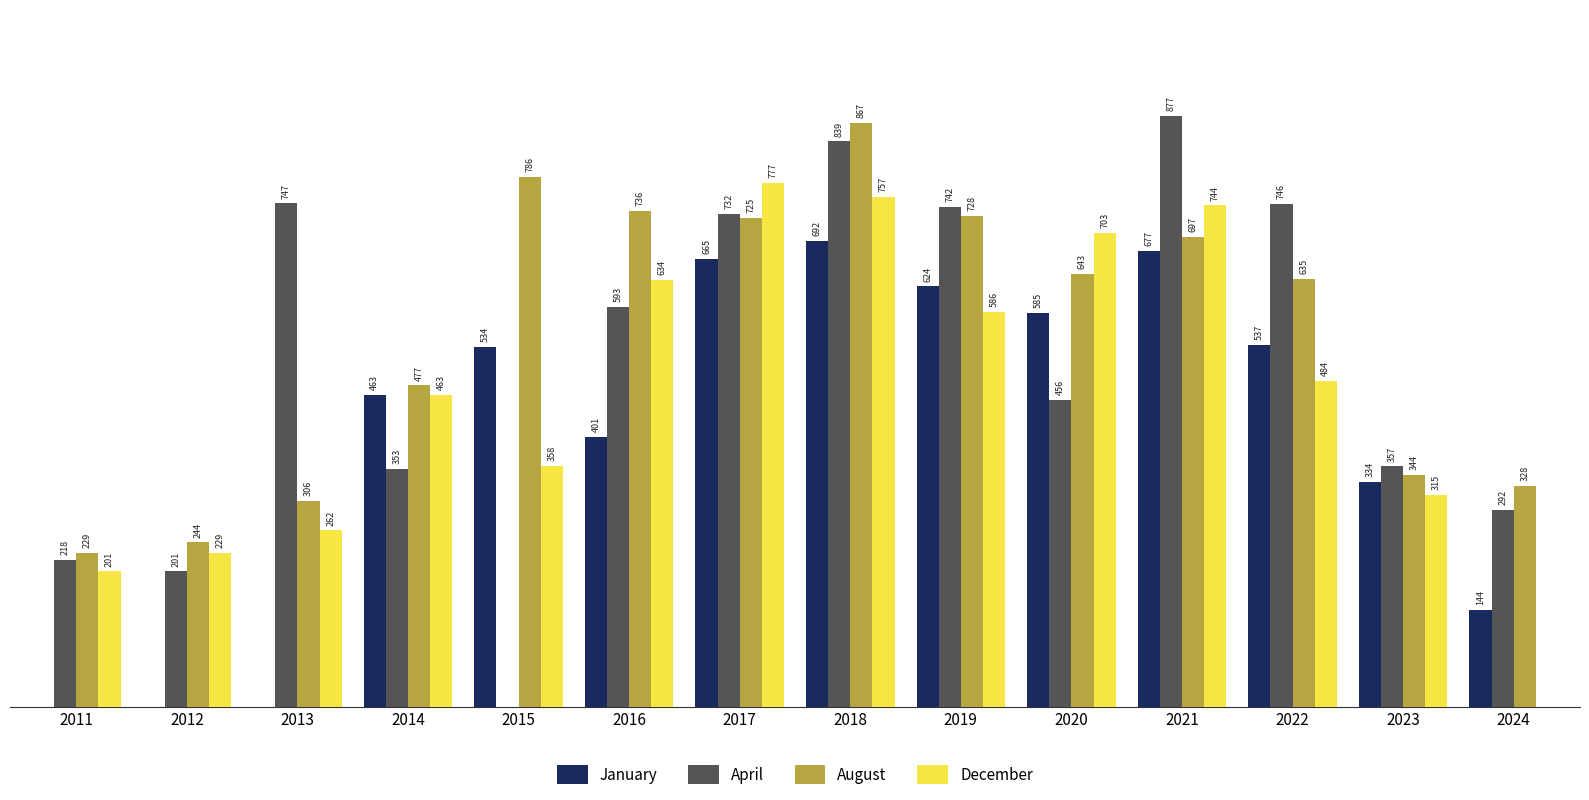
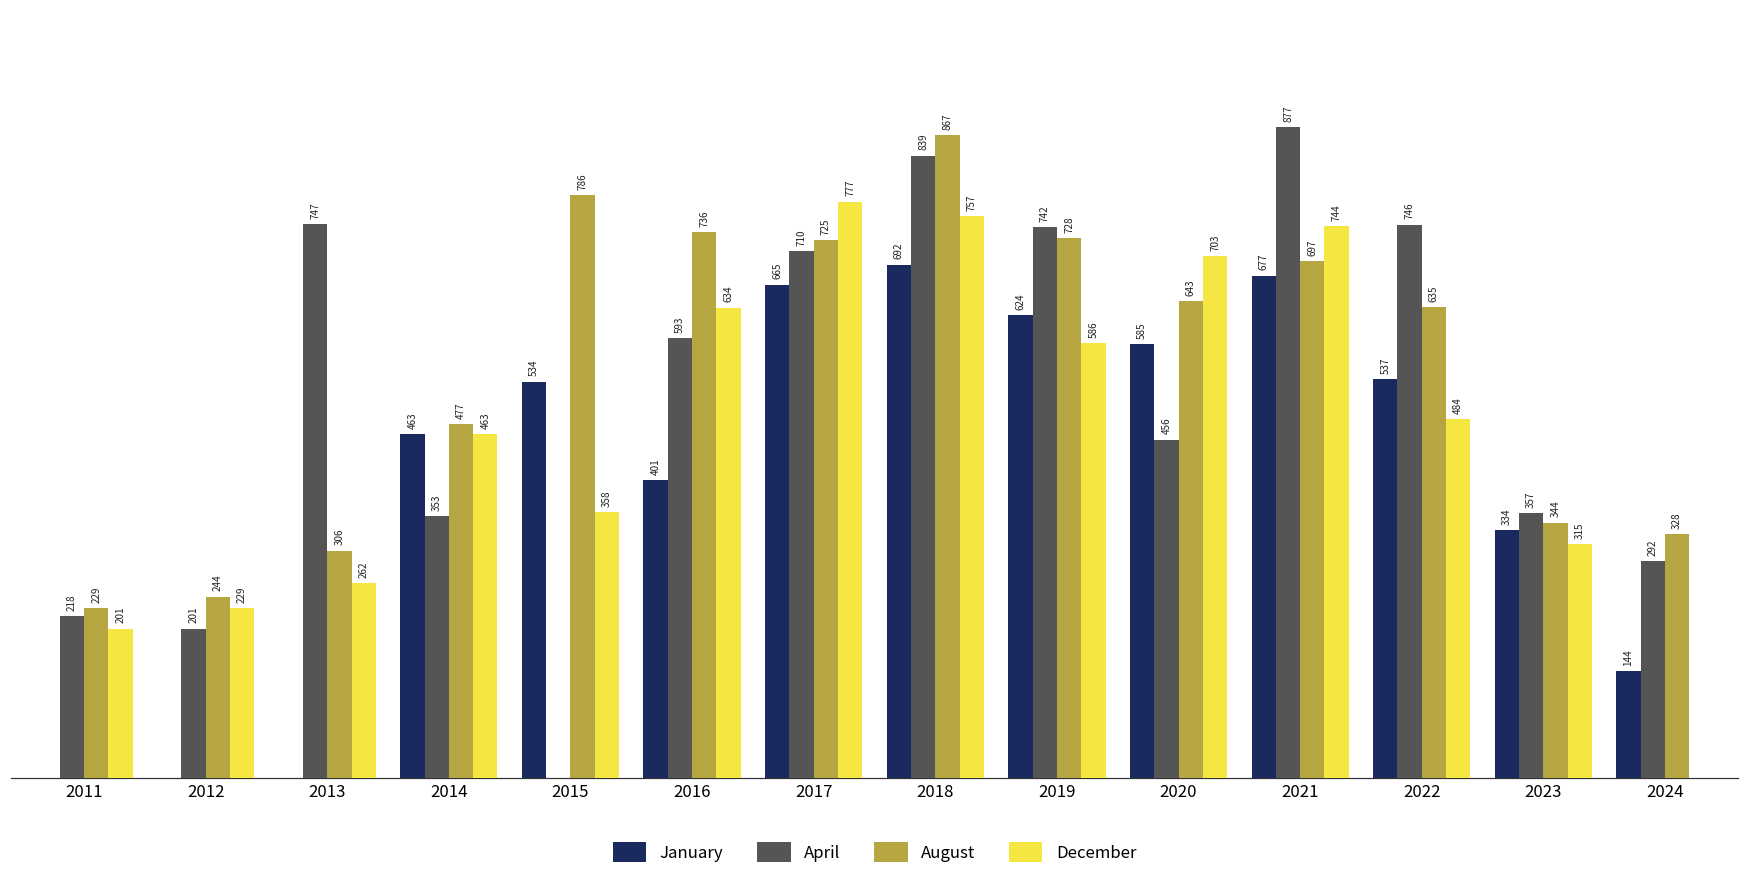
  {
    "January": {
      "2014": 463,
      "2015": 534,
      "2016": 401,
      "2017": 665,
      "2018": 692,
      "2019": 624,
      "2020": 585,
      "2021": 677,
      "2022": 537,
      "2023": 334,
      "2024": 144
    },
    "April": {
      "2011": 218,
      "2012": 201,
      "2013": 747,
      "2014": 353,
      "2016": 593,
-     "2017": 732,
+     "2017": 710,
      "2018": 839,
      "2019": 742,
      "2020": 456,
      "2021": 877,
      "2022": 746,
      "2023": 357,
      "2024": 292
    },
    "August": {
      "2011": 229,
      "2012": 244,
      "2013": 306,
      "2014": 477,
      "2015": 786,
      "2016": 736,
      "2017": 725,
      "2018": 867,
      "2019": 728,
      "2020": 643,
      "2021": 697,
      "2022": 635,
      "2023": 344,
      "2024": 328
    },
    "December": {
      "2011": 201,
      "2012": 229,
      "2013": 262,
      "2014": 463,
      "2015": 358,
      "2016": 634,
      "2017": 777,
      "2018": 757,
      "2019": 586,
      "2020": 703,
      "2021": 744,
      "2022": 484,
      "2023": 315
    }
  }
